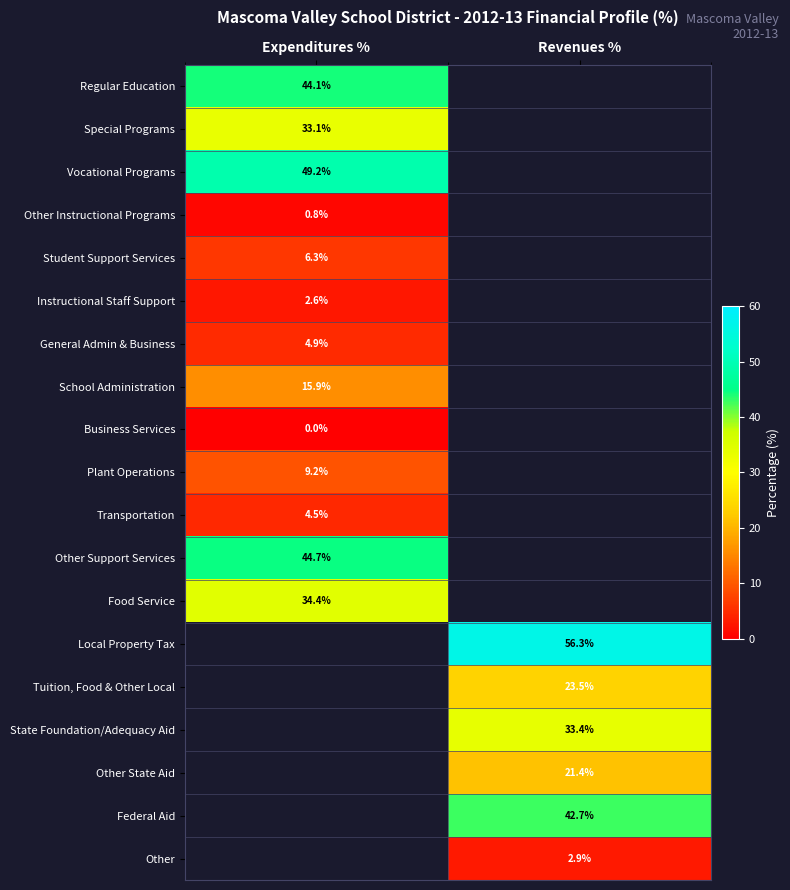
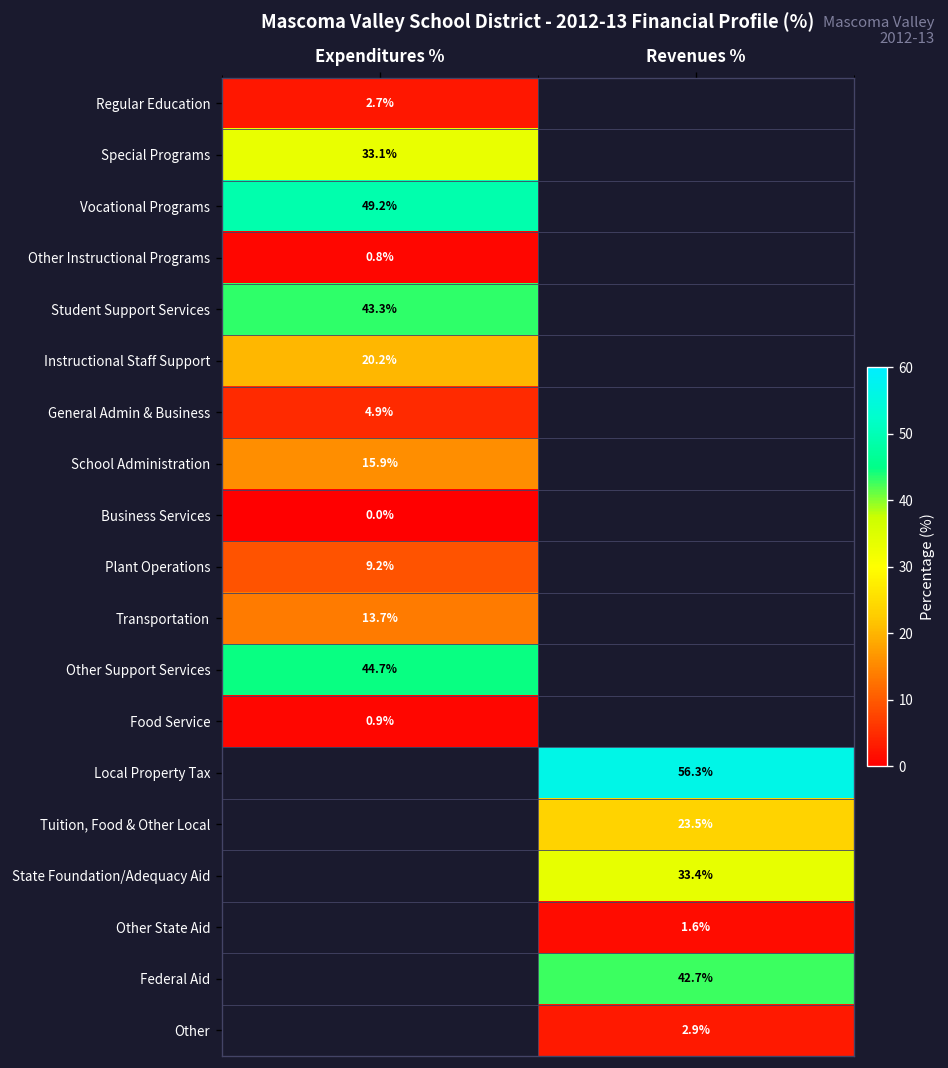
  {
    "Regular Education": {
-     "Expenditures %": "44.1%"
+     "Expenditures %": "2.7%"
    },
    "Special Programs": {
      "Expenditures %": "33.1%"
    },
    "Vocational Programs": {
      "Expenditures %": "49.2%"
    },
    "Other Instructional Programs": {
      "Expenditures %": "0.8%"
    },
    "Student Support Services": {
-     "Expenditures %": "6.3%"
+     "Expenditures %": "43.3%"
    },
    "Instructional Staff Support": {
-     "Expenditures %": "2.6%"
+     "Expenditures %": "20.2%"
    },
    "General Admin & Business": {
      "Expenditures %": "4.9%"
    },
    "School Administration": {
      "Expenditures %": "15.9%"
    },
    "Business Services": {
      "Expenditures %": "0.0%"
    },
    "Plant Operations": {
      "Expenditures %": "9.2%"
    },
    "Transportation": {
-     "Expenditures %": "4.5%"
+     "Expenditures %": "13.7%"
    },
    "Other Support Services": {
      "Expenditures %": "44.7%"
    },
    "Food Service": {
-     "Expenditures %": "34.4%"
+     "Expenditures %": "0.9%"
    },
    "Local Property Tax": {
      "Revenues %": "56.3%"
    },
    "Tuition, Food & Other Local": {
      "Revenues %": "23.5%"
    },
    "State Foundation/Adequacy Aid": {
      "Revenues %": "33.4%"
    },
    "Other State Aid": {
-     "Revenues %": "21.4%"
+     "Revenues %": "1.6%"
    },
    "Federal Aid": {
      "Revenues %": "42.7%"
    },
    "Other": {
      "Revenues %": "2.9%"
    }
  }
